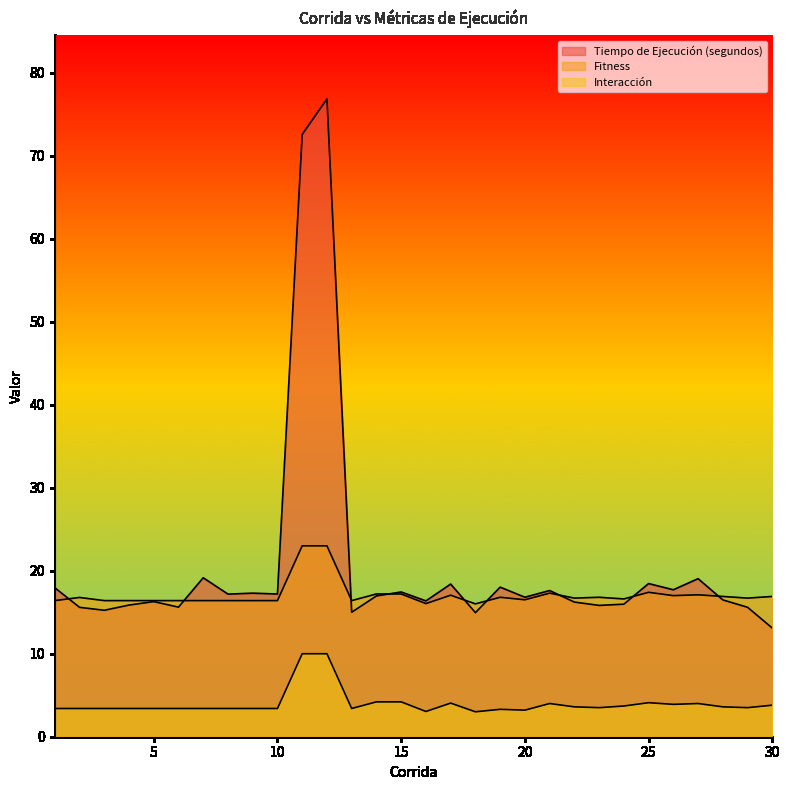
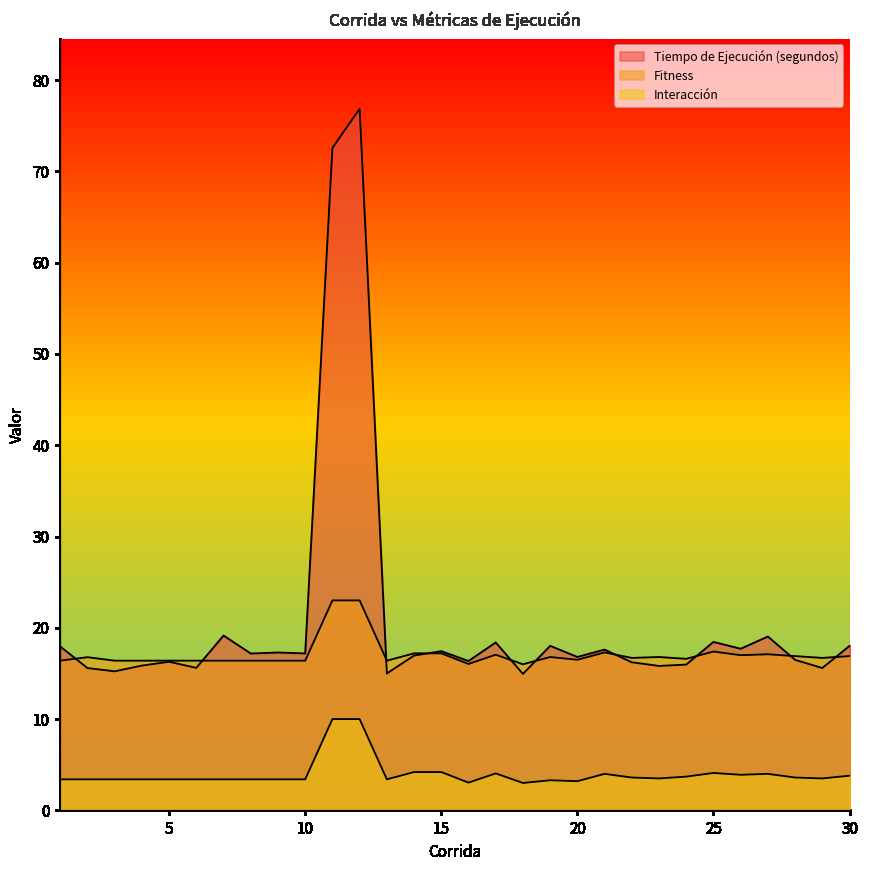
  {
    "Tiempo de Ejecución (segundos)": {
      "10": 17,
      "20": 17,
      "25": 18,
-     "30": 13
+     "30": 18
    }
  }
